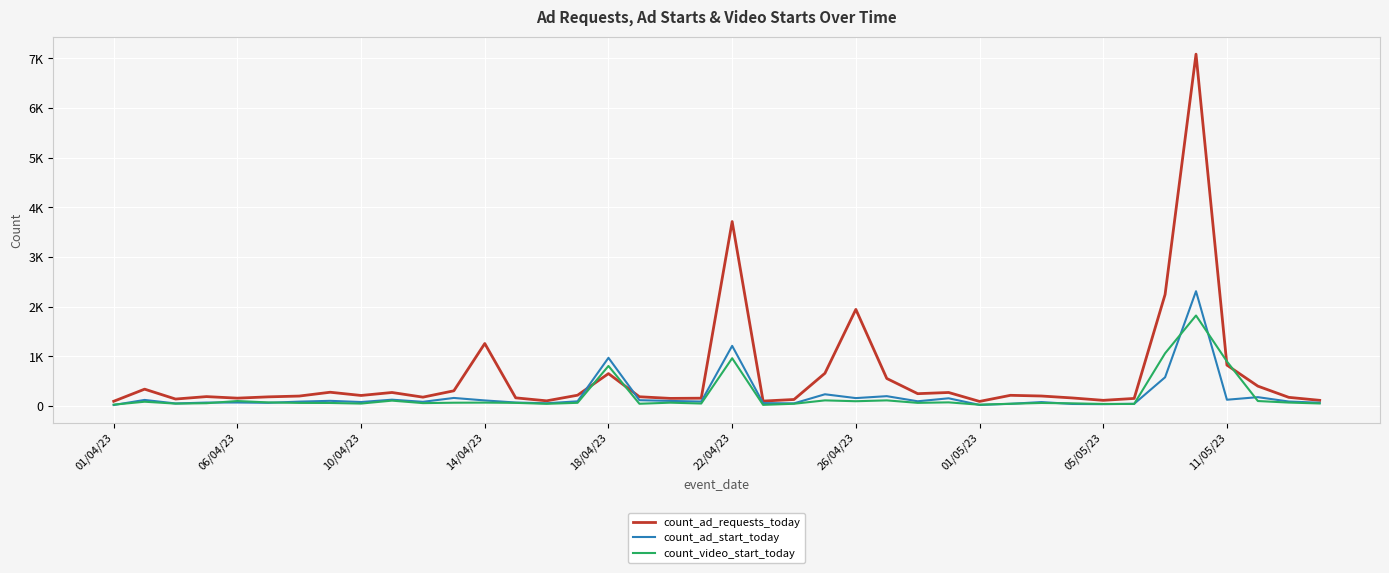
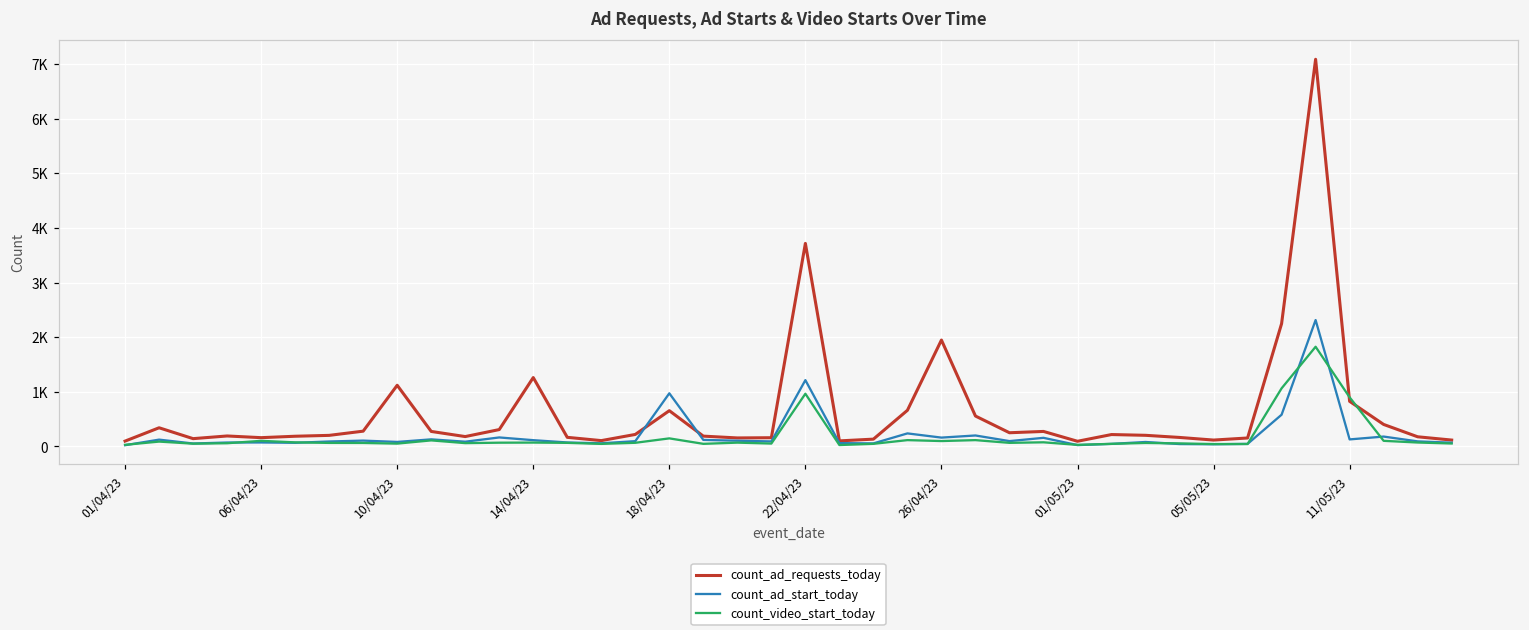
  {
    "count_ad_requests_today": {
      "01/04/23": 100,
      "06/04/23": 200,
-     "10/04/23": 200,
+     "10/04/23": 1100,
      "14/04/23": 1300,
      "18/04/23": 700,
      "22/04/23": 3700,
      "26/04/23": 1900,
      "01/05/23": 100,
      "05/05/23": 100,
      "11/05/23": 800
    },
    "count_ad_start_today": {
      "18/04/23": 1000,
      "22/04/23": 1200,
      "26/04/23": 200,
      "11/05/23": 100
    },
    "count_video_start_today": {
-     "18/04/23": 800,
+     "18/04/23": 100,
      "22/04/23": 1000,
      "26/04/23": 100,
      "11/05/23": 900
    }
  }
